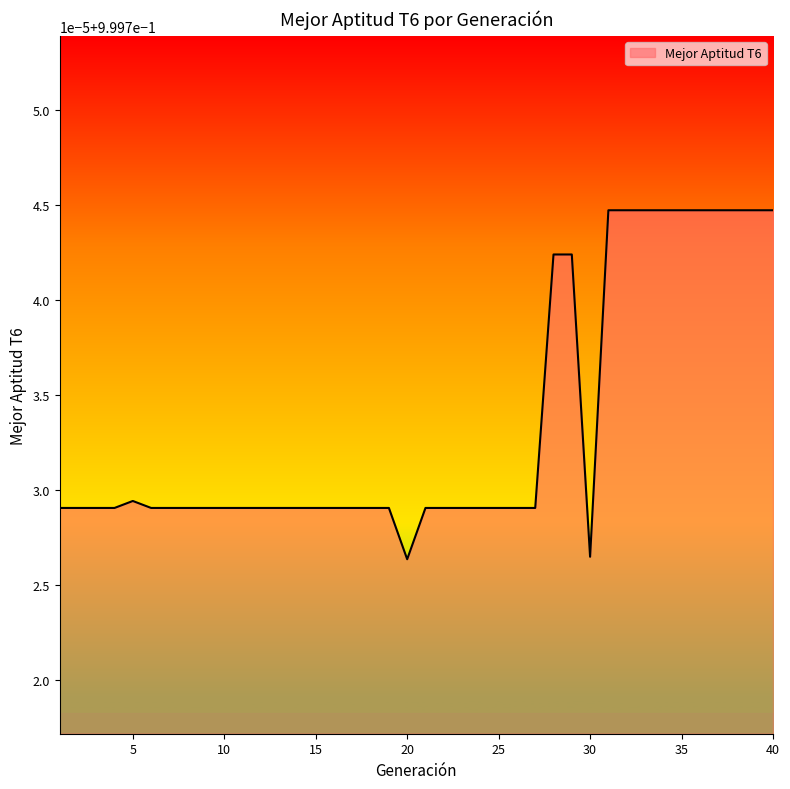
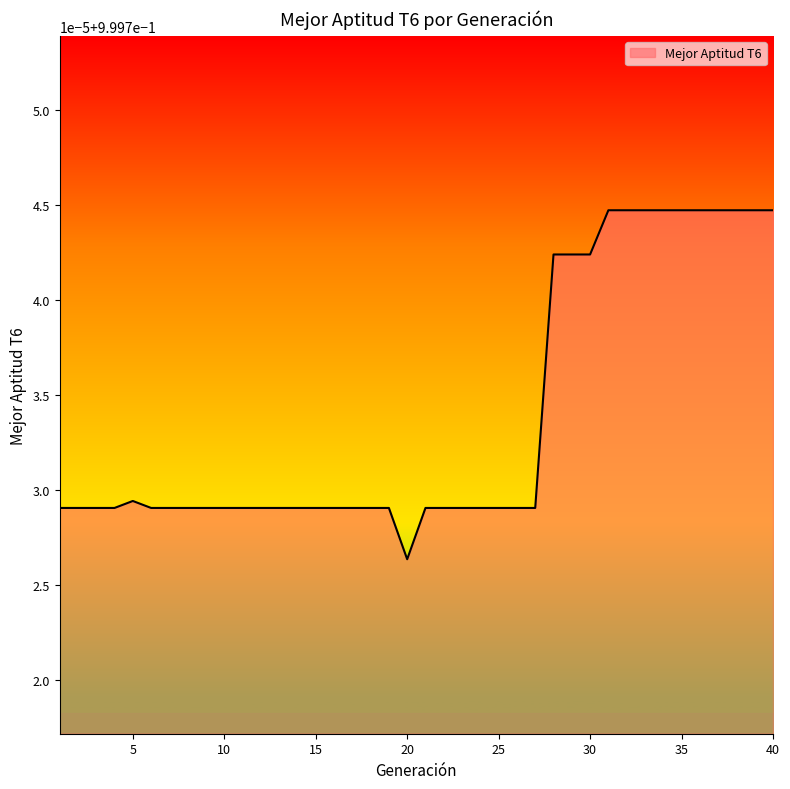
  {
    "Mejor Aptitud T6": {
      "5": 0.9997294,
      "10": 0.9997290,
      "15": 0.9997290,
      "20": 0.9997263,
      "25": 0.9997290,
-     "30": 0.9997265,
+     "30": 0.9997424,
      "35": 0.9997447,
      "40": 0.9997447
    }
  }
